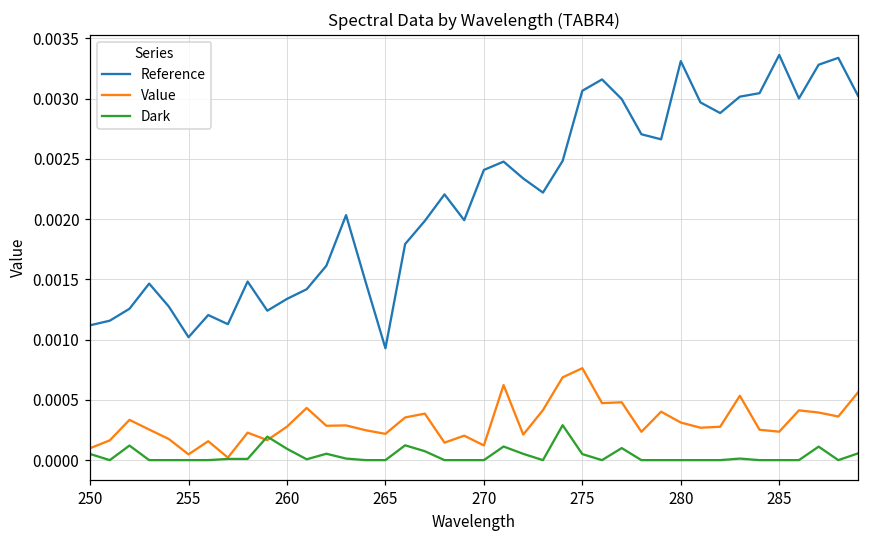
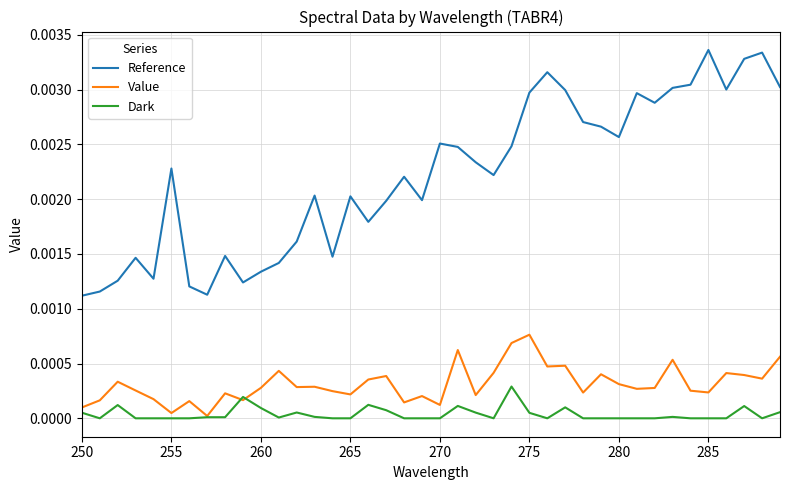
  {
    "Reference": {
      "250": 0.00112,
-     "255": 0.00102,
+     "255": 0.00228,
      "260": 0.00134,
-     "265": 0.00093,
-     "270": 0.00241,
-     "275": 0.00307,
-     "280": 0.00331,
+     "265": 0.00203,
+     "270": 0.00251,
+     "275": 0.00297,
+     "280": 0.00257,
      "285": 0.00336
    },
    "Value": {
      "250": 0.00010,
      "255": 0.00005,
      "260": 0.00028,
      "265": 0.00022,
      "270": 0.00012,
      "275": 0.00076,
      "280": 0.00031,
      "285": 0.00024
    },
    "Dark": {
      "250": 0.00005,
      "255": 0.00000,
      "260": 0.00009,
      "265": 0.00000,
      "270": 0.00000,
      "275": 0.00005,
      "280": 0.00000,
      "285": 0.00000
    }
  }
